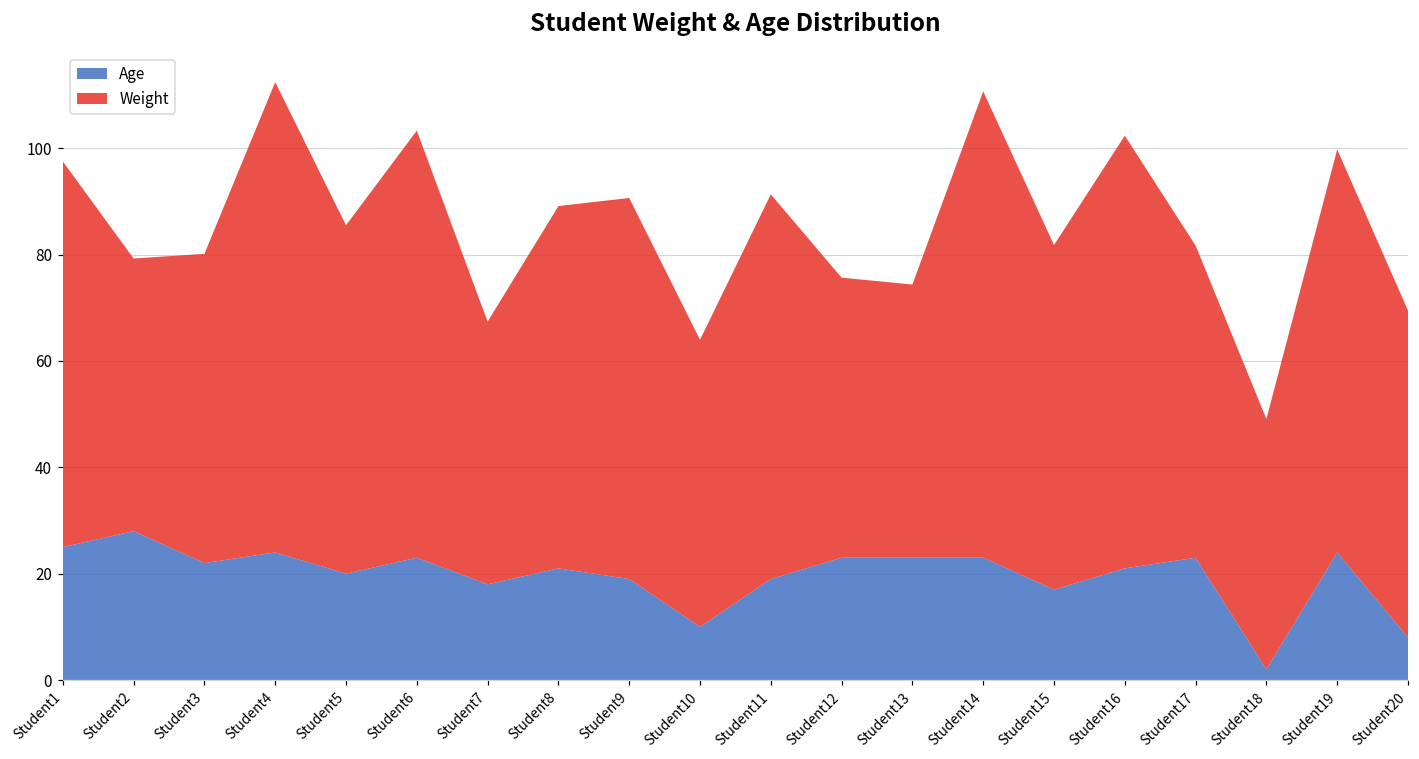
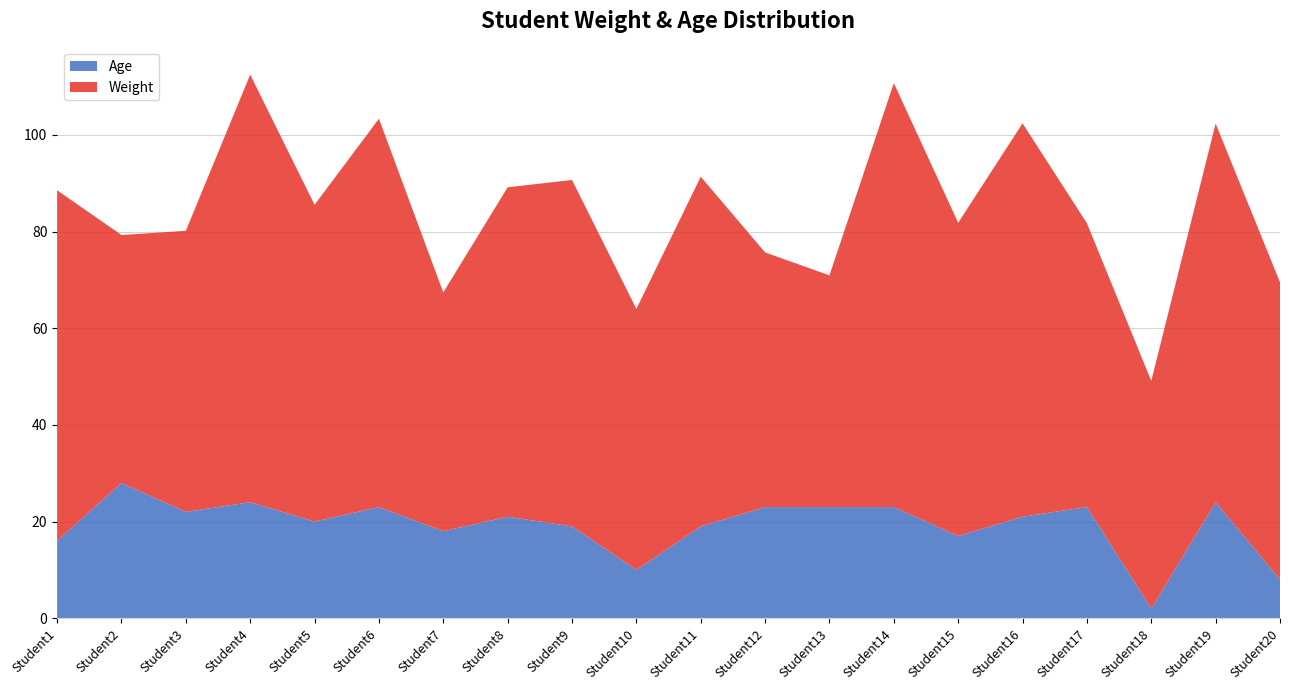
  {
    "Age": {
-     "Student1": 25,
+     "Student1": 16,
      "Student2": 28,
      "Student3": 22,
      "Student4": 24,
      "Student5": 20,
      "Student6": 23,
      "Student7": 18,
      "Student8": 21,
      "Student9": 19,
      "Student10": 10,
      "Student11": 19,
      "Student12": 23,
      "Student13": 23,
      "Student14": 23,
      "Student15": 17,
      "Student16": 21,
      "Student17": 23,
      "Student18": 2,
      "Student19": 24,
      "Student20": 8
    },
    "Weight": {
      "Student1": 73,
      "Student2": 51,
      "Student3": 58,
      "Student4": 88,
      "Student5": 66,
      "Student6": 80,
      "Student7": 49,
      "Student8": 68,
      "Student9": 72,
      "Student10": 54,
      "Student11": 72,
      "Student12": 53,
-     "Student13": 51,
+     "Student13": 48,
      "Student14": 88,
      "Student15": 65,
      "Student16": 81,
      "Student17": 59,
      "Student18": 47,
-     "Student19": 76,
+     "Student19": 78,
      "Student20": 61
    }
  }
